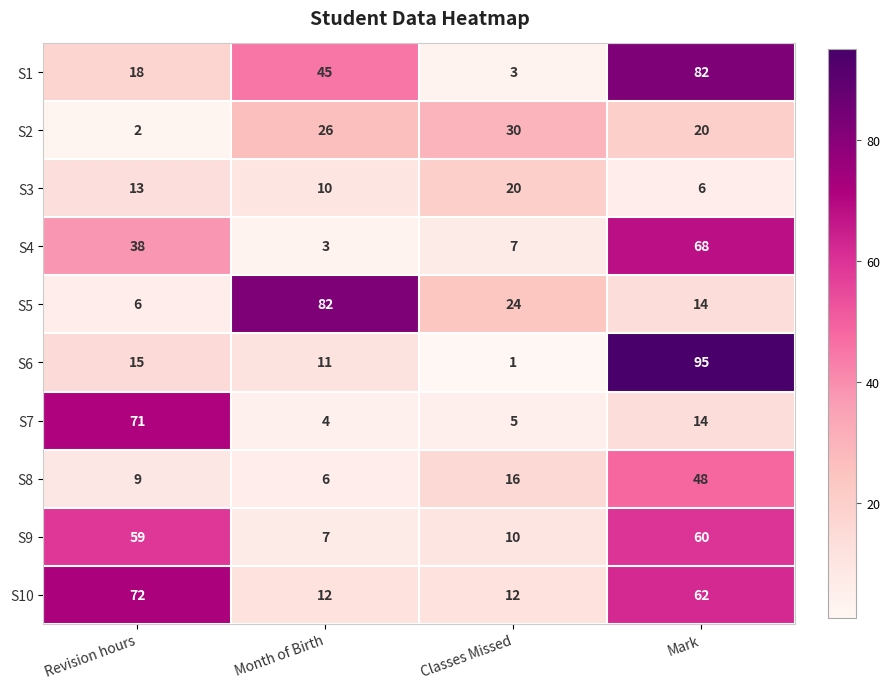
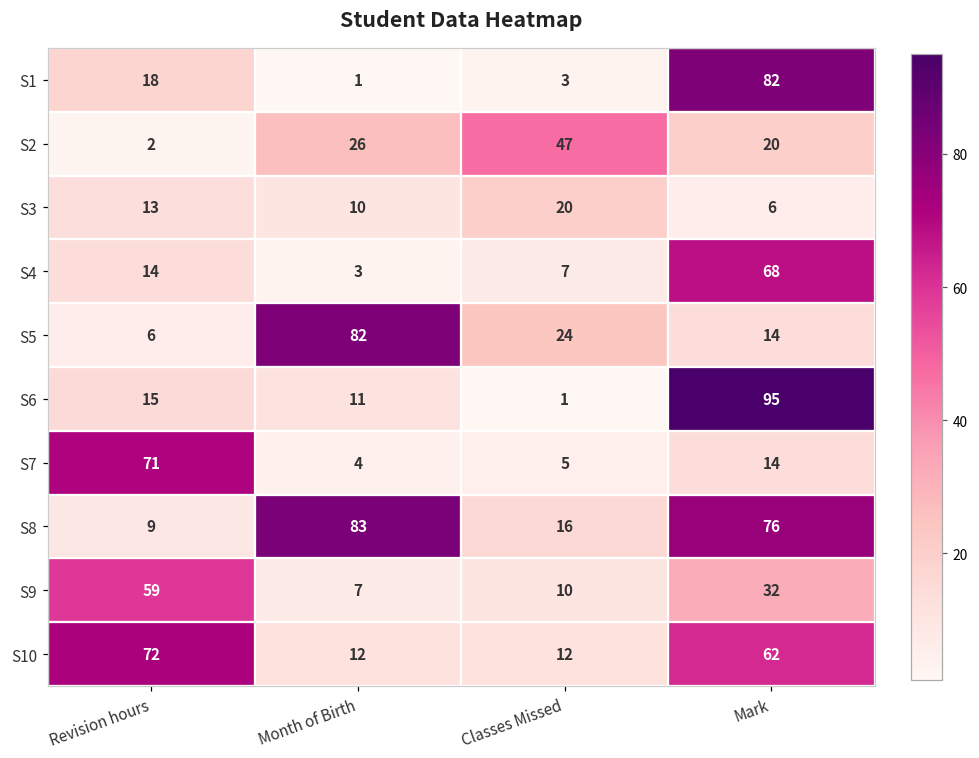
  {
    "S1": {
      "Revision hours": 18,
-     "Month of Birth": 45,
+     "Month of Birth": 1,
      "Classes Missed": 3,
      "Mark": 82
    },
    "S2": {
      "Revision hours": 2,
      "Month of Birth": 26,
-     "Classes Missed": 30,
+     "Classes Missed": 47,
      "Mark": 20
    },
    "S3": {
      "Revision hours": 13,
      "Month of Birth": 10,
      "Classes Missed": 20,
      "Mark": 6
    },
    "S4": {
-     "Revision hours": 38,
+     "Revision hours": 14,
      "Month of Birth": 3,
      "Classes Missed": 7,
      "Mark": 68
    },
    "S5": {
      "Revision hours": 6,
      "Month of Birth": 82,
      "Classes Missed": 24,
      "Mark": 14
    },
    "S6": {
      "Revision hours": 15,
      "Month of Birth": 11,
      "Classes Missed": 1,
      "Mark": 95
    },
    "S7": {
      "Revision hours": 71,
      "Month of Birth": 4,
      "Classes Missed": 5,
      "Mark": 14
    },
    "S8": {
      "Revision hours": 9,
-     "Month of Birth": 6,
+     "Month of Birth": 83,
      "Classes Missed": 16,
-     "Mark": 48
+     "Mark": 76
    },
    "S9": {
      "Revision hours": 59,
      "Month of Birth": 7,
      "Classes Missed": 10,
-     "Mark": 60
+     "Mark": 32
    },
    "S10": {
      "Revision hours": 72,
      "Month of Birth": 12,
      "Classes Missed": 12,
      "Mark": 62
    }
  }
